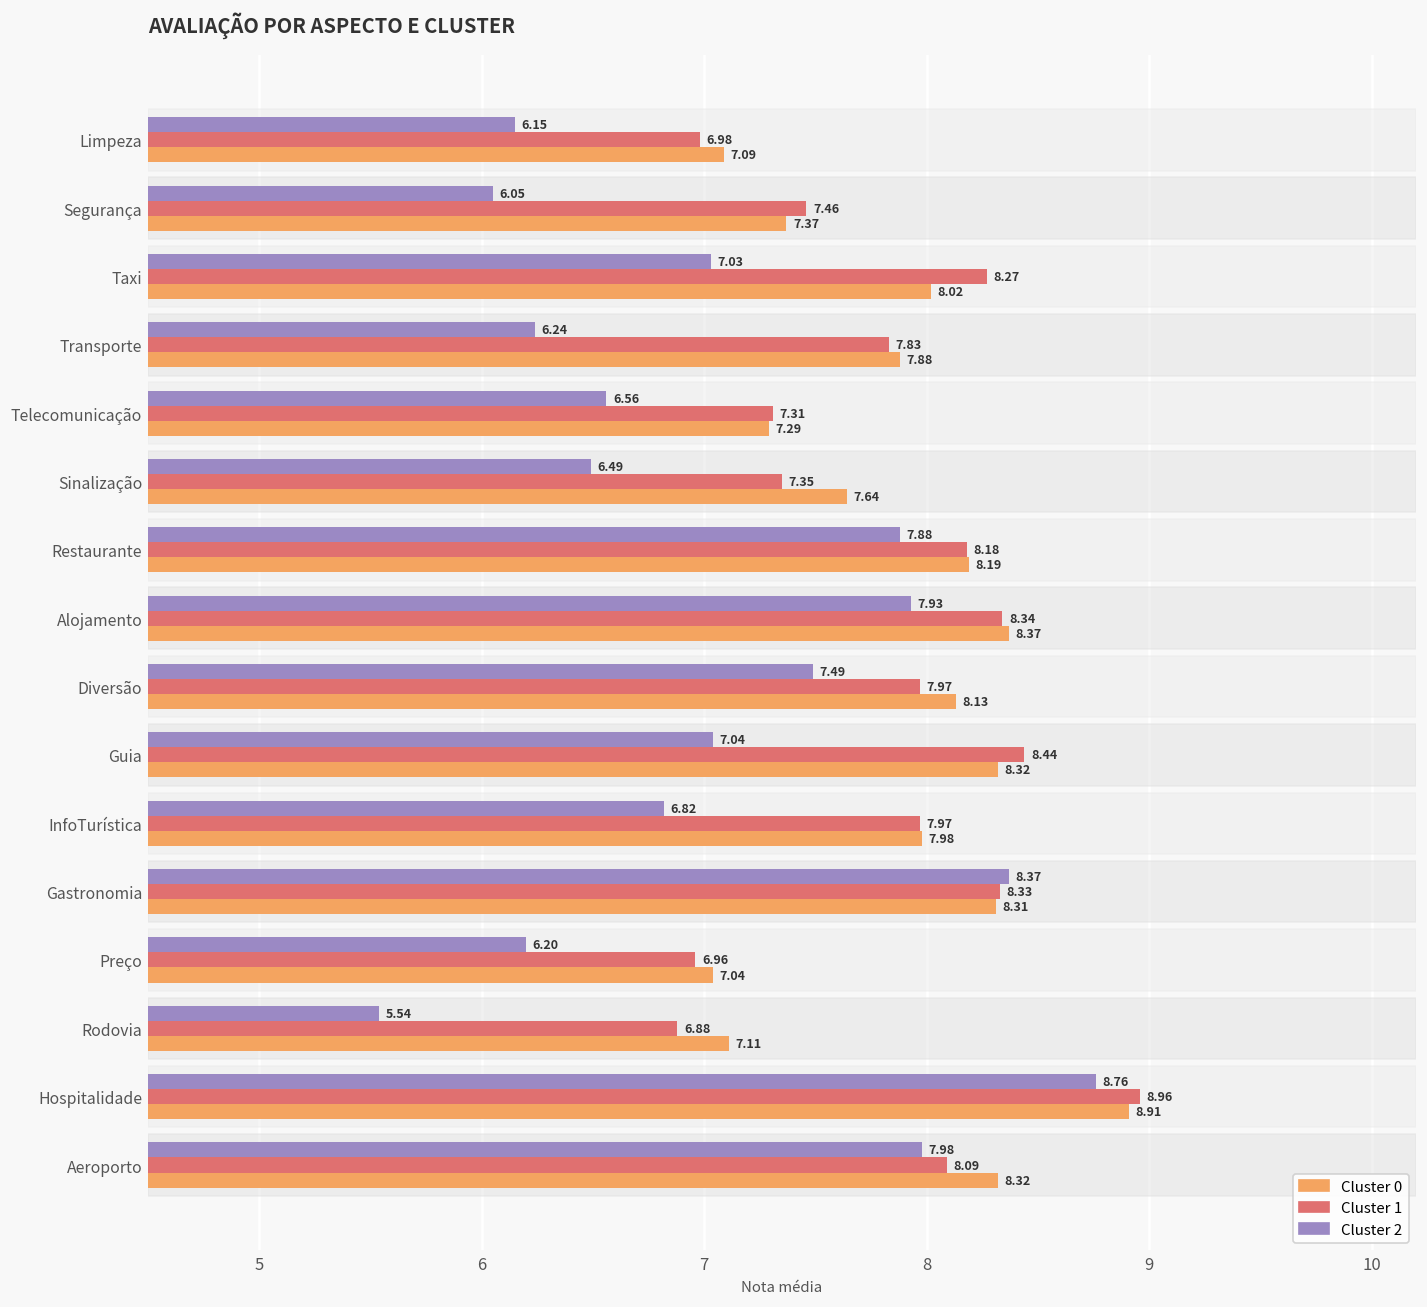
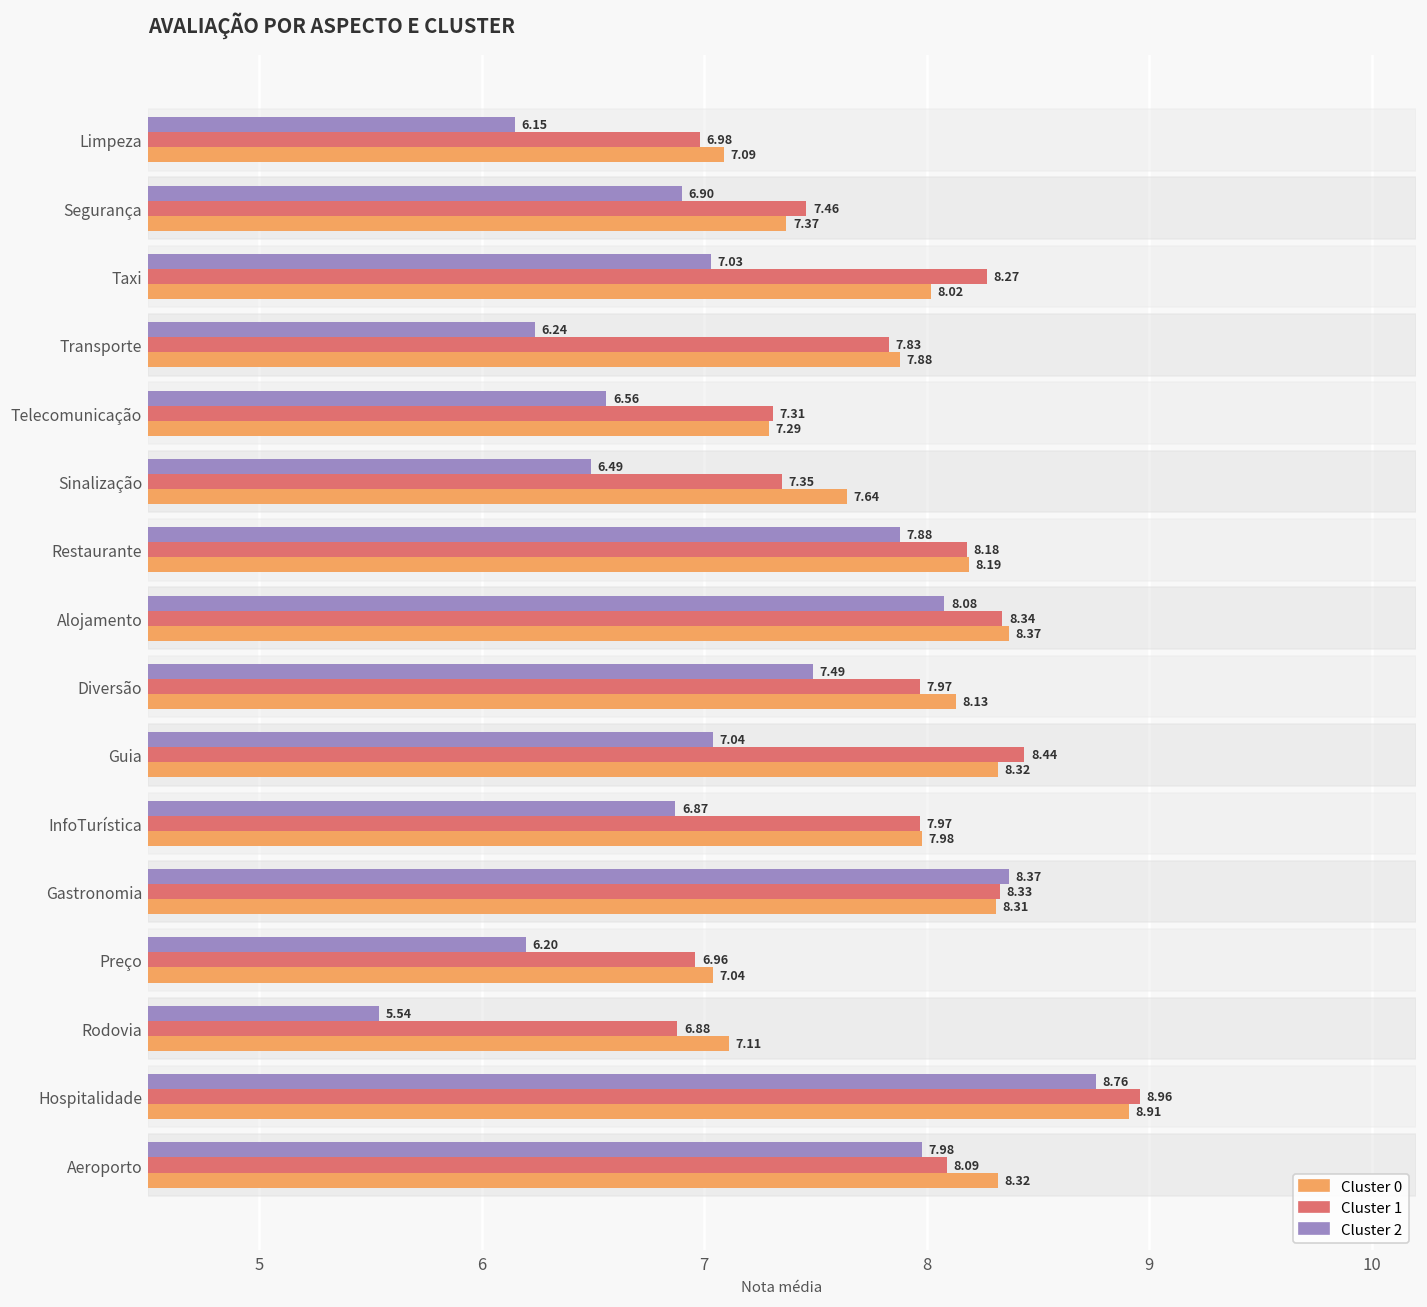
  {
    "Cluster 2": {
      "Limpeza": 6.15,
-     "Segurança": 6.05,
+     "Segurança": 6.90,
      "Taxi": 7.03,
      "Transporte": 6.24,
      "Telecomunicação": 6.56,
      "Sinalização": 6.49,
      "Restaurante": 7.88,
-     "Alojamento": 7.93,
+     "Alojamento": 8.08,
      "Diversão": 7.49,
      "Guia": 7.04,
-     "InfoTurística": 6.82,
+     "InfoTurística": 6.87,
      "Gastronomia": 8.37,
      "Preço": 6.20,
      "Rodovia": 5.54,
      "Hospitalidade": 8.76,
      "Aeroporto": 7.98
    }
  }
